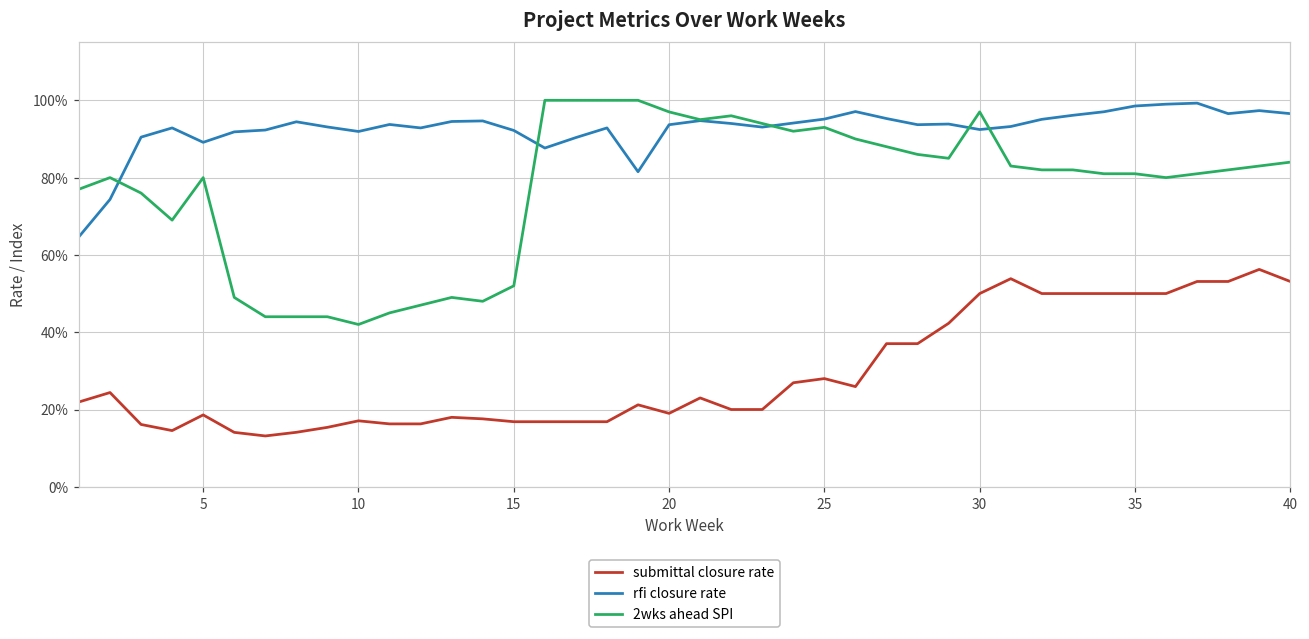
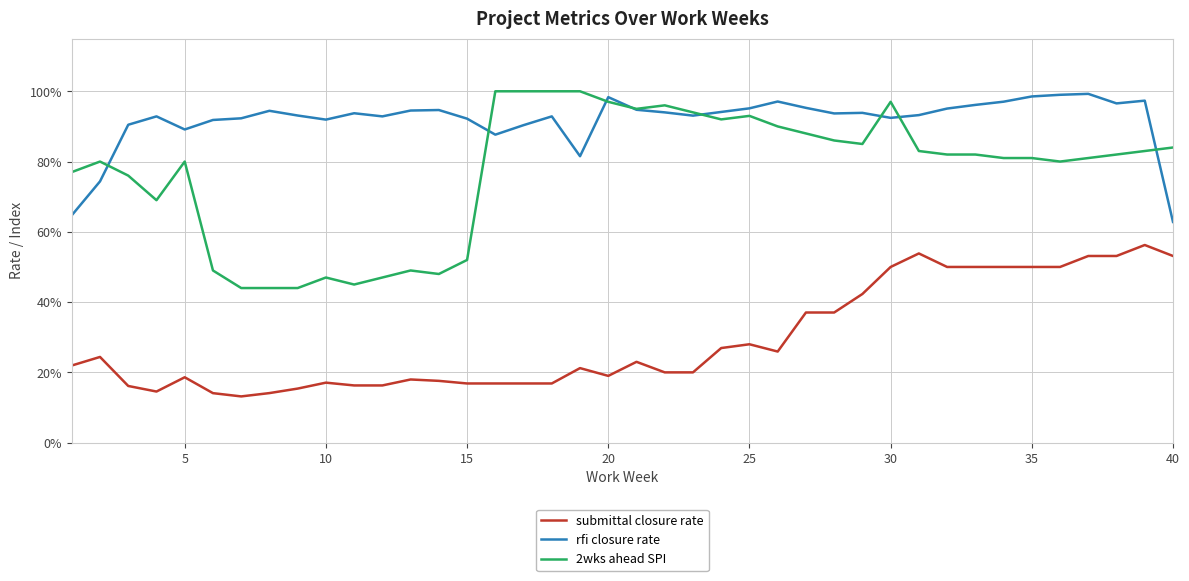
  {
    "submittal closure rate": {
      "5": "19%",
      "10": "17%",
      "15": "17%",
      "20": "19%",
      "25": "28%",
      "30": "50%",
      "35": "50%",
      "40": "53%"
    },
    "rfi closure rate": {
      "5": "89%",
      "10": "92%",
      "15": "92%",
-     "20": "94%",
+     "20": "98%",
      "25": "95%",
      "30": "92%",
      "35": "99%",
-     "40": "97%"
+     "40": "63%"
    },
    "2wks ahead SPI": {
      "5": "80%",
-     "10": "42%",
+     "10": "47%",
      "15": "52%",
      "20": "97%",
      "25": "93%",
      "30": "97%",
      "35": "81%",
      "40": "84%"
    }
  }
